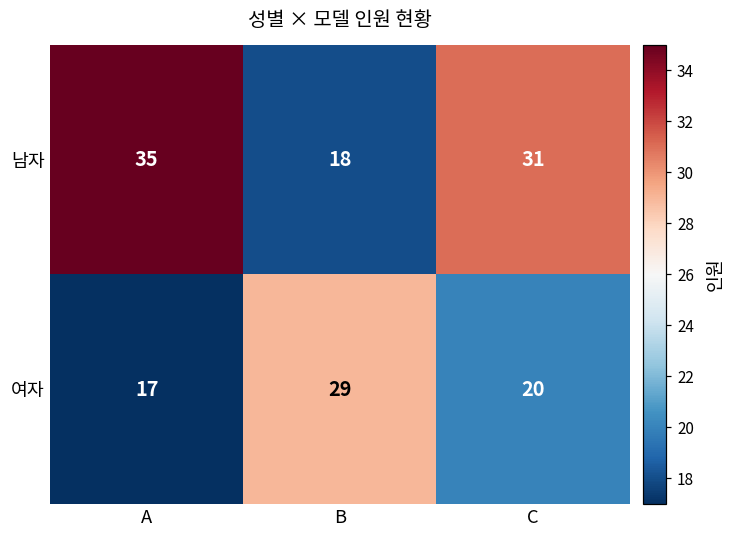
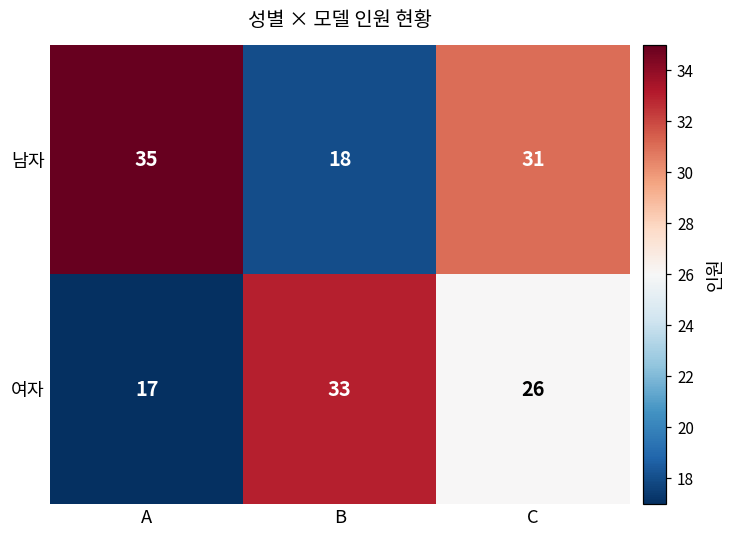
  {
    "남자": {
      "A": 35,
      "B": 18,
      "C": 31
    },
    "여자": {
      "A": 17,
-     "B": 29,
-     "C": 20
+     "B": 33,
+     "C": 26
    }
  }
